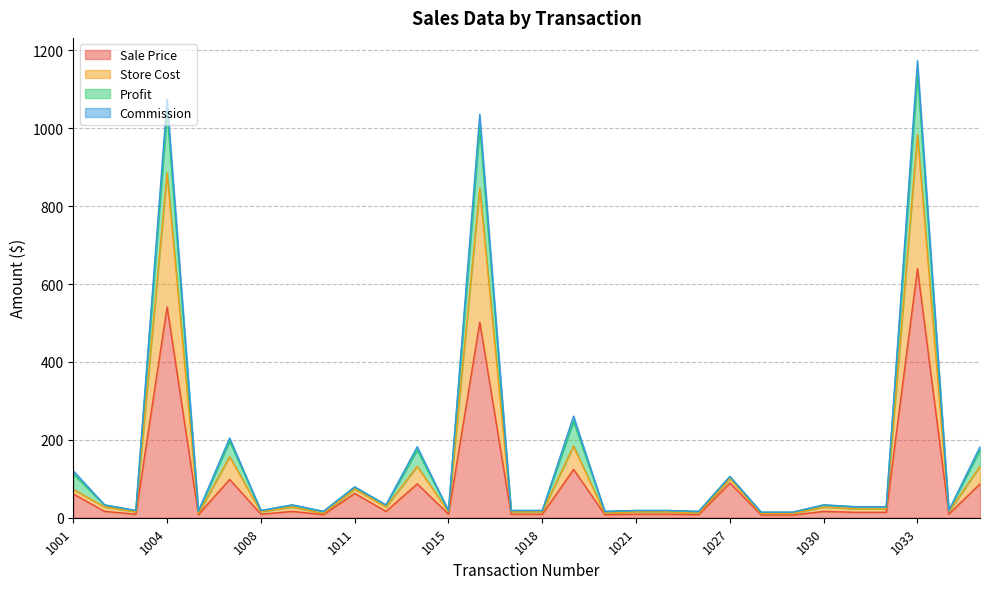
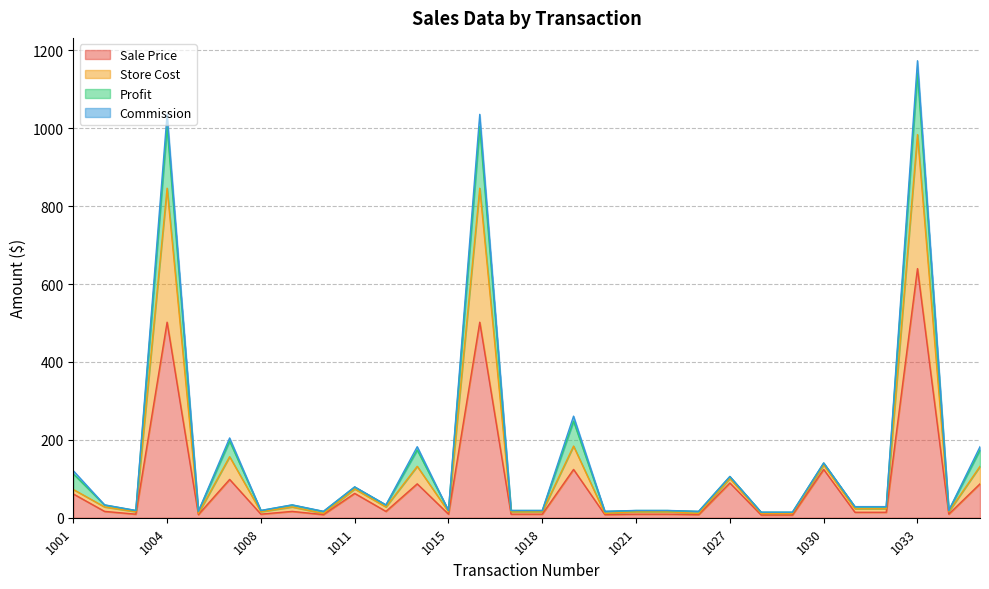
  {
    "Sale Price": {
      "1001": 60,
-     "1004": 540,
+     "1004": 500,
      "1011": 60,
      "1027": 90,
-     "1030": 20,
+     "1030": 120,
      "1033": 640
    },
    "Store Cost": {
      "1001": 10,
      "1004": 340,
      "1033": 340
    },
    "Profit": {
      "1001": 40,
      "1033": 160
    },
    "Commission": {
      "1001": 10,
      "1033": 30
    }
  }
